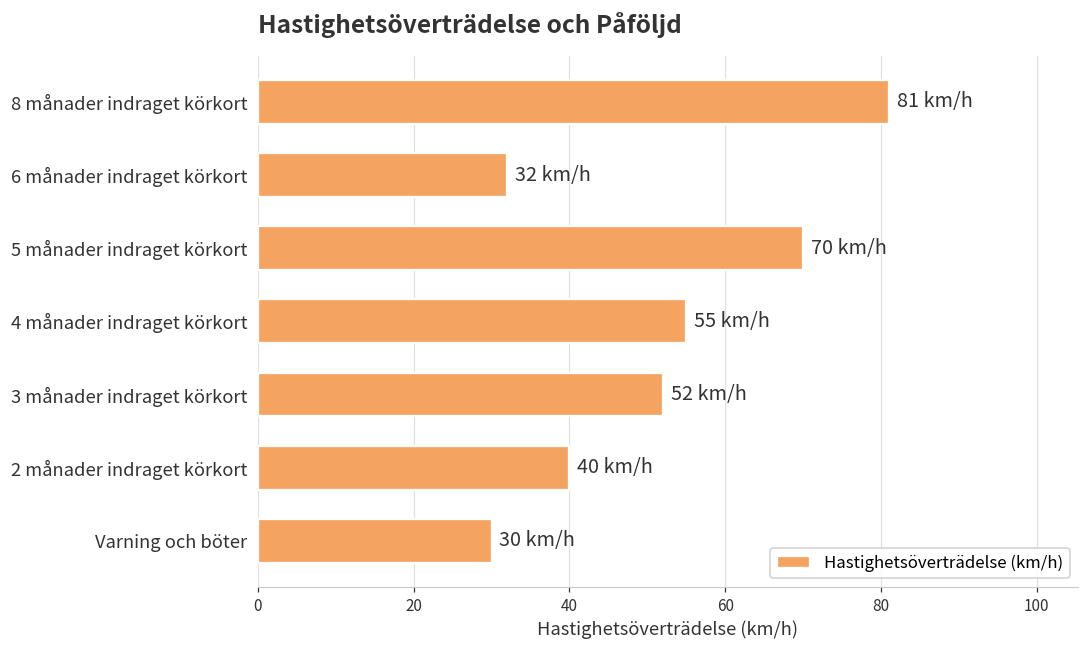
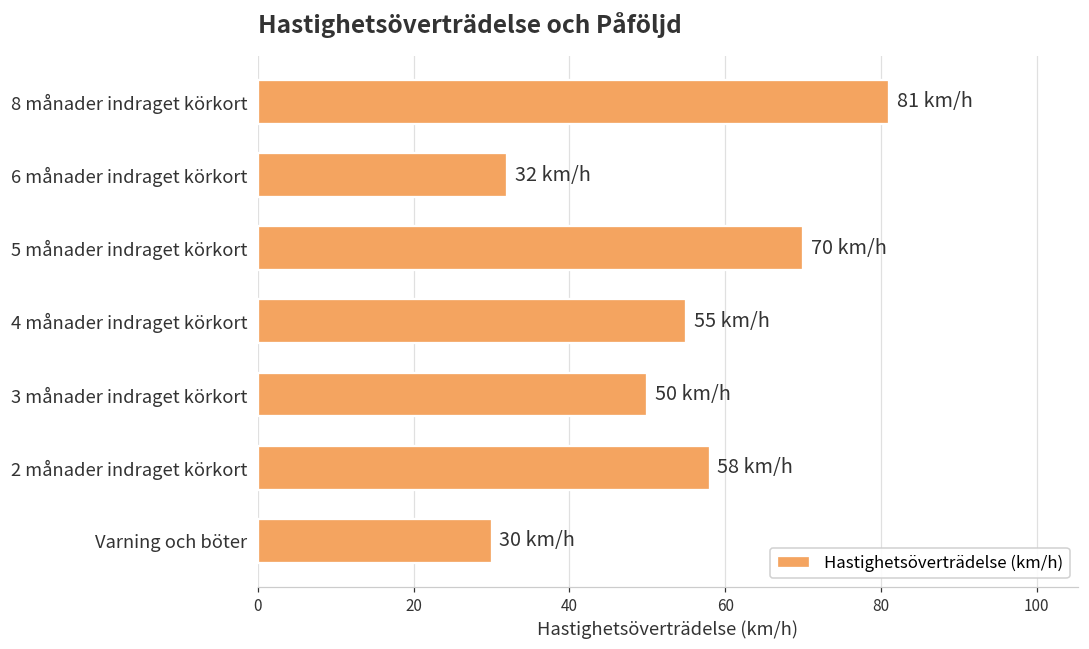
  {
    "8 månader indraget körkort": 81,
    "6 månader indraget körkort": 32,
    "5 månader indraget körkort": 70,
    "4 månader indraget körkort": 55,
-   "3 månader indraget körkort": 52,
-   "2 månader indraget körkort": 40,
+   "3 månader indraget körkort": 50,
+   "2 månader indraget körkort": 58,
    "Varning och böter": 30
  }
